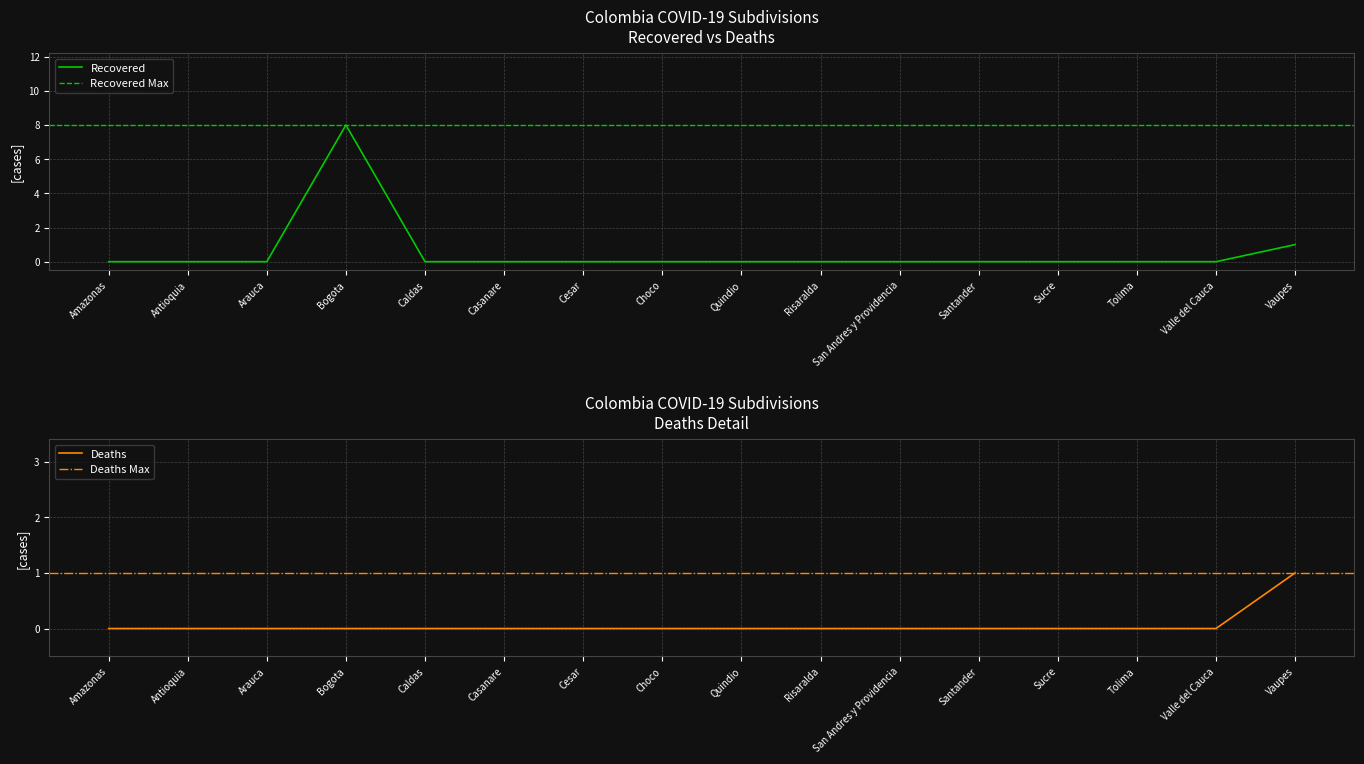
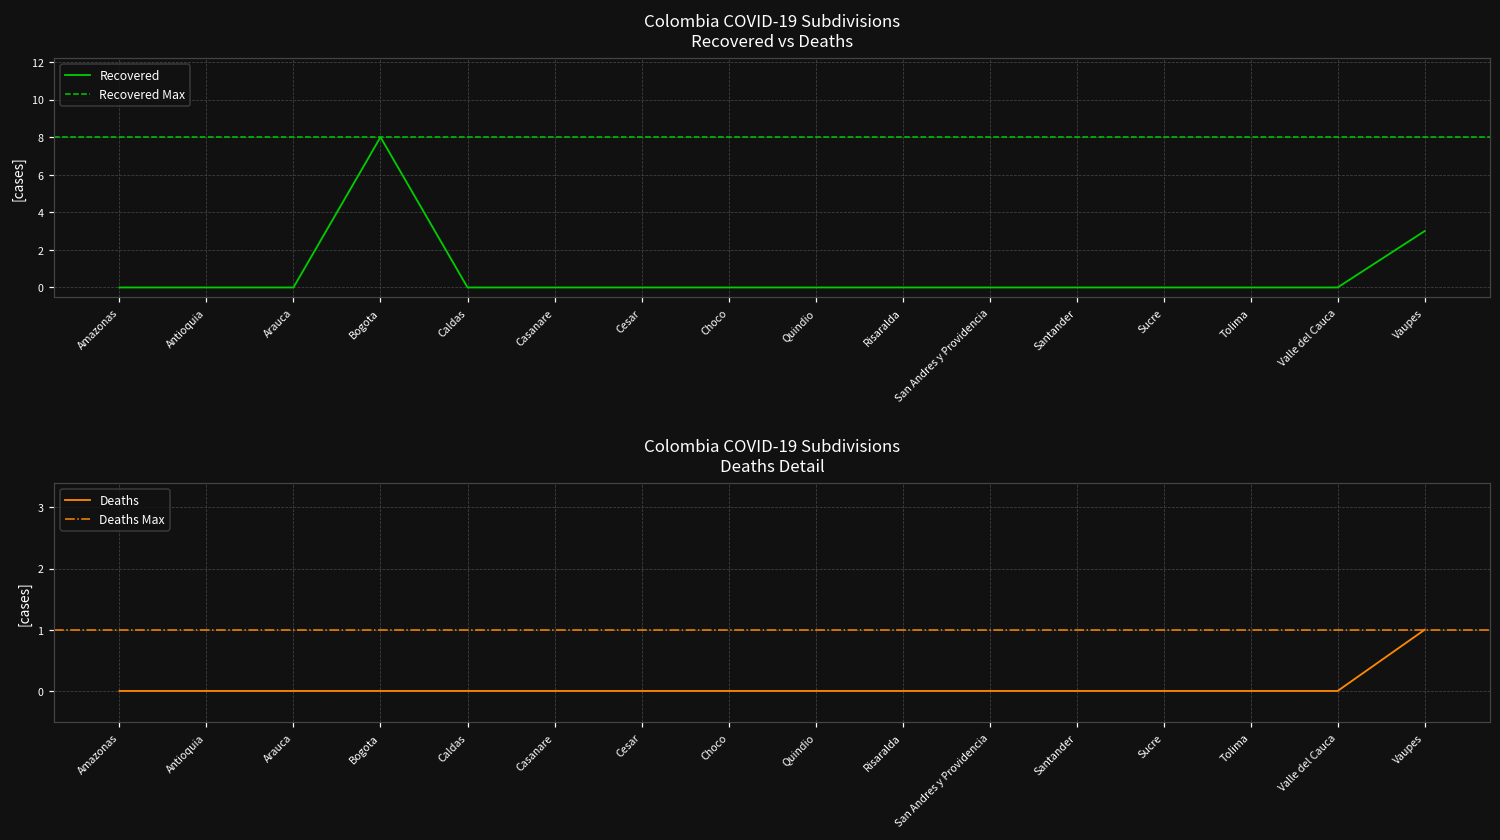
  {
    "Colombia COVID-19 Subdivisions Recovered vs Deaths": {
      "Amazonas": 0,
      "Antioquia": 0,
      "Arauca": 0,
      "Bogota": 8,
      "Caldas": 0,
      "Casanare": 0,
      "Cesar": 0,
      "Choco": 0,
      "Quindio": 0,
      "Risaralda": 0,
      "San Andres y Providencia": 0,
      "Santander": 0,
      "Sucre": 0,
      "Tolima": 0,
      "Valle del Cauca": 0,
-     "Vaupes": 1
+     "Vaupes": 3
    },
    "Colombia COVID-19 Subdivisions Deaths Detail": {
      "Amazonas": 0.0,
      "Antioquia": 0.0,
      "Arauca": 0.0,
      "Bogota": 0.0,
      "Caldas": 0.0,
      "Casanare": 0.0,
      "Cesar": 0.0,
      "Choco": 0.0,
      "Quindio": 0.0,
      "Risaralda": 0.0,
      "San Andres y Providencia": 0.0,
      "Santander": 0.0,
      "Sucre": 0.0,
      "Tolima": 0.0,
      "Valle del Cauca": 0.0,
      "Vaupes": 1.0
    }
  }
